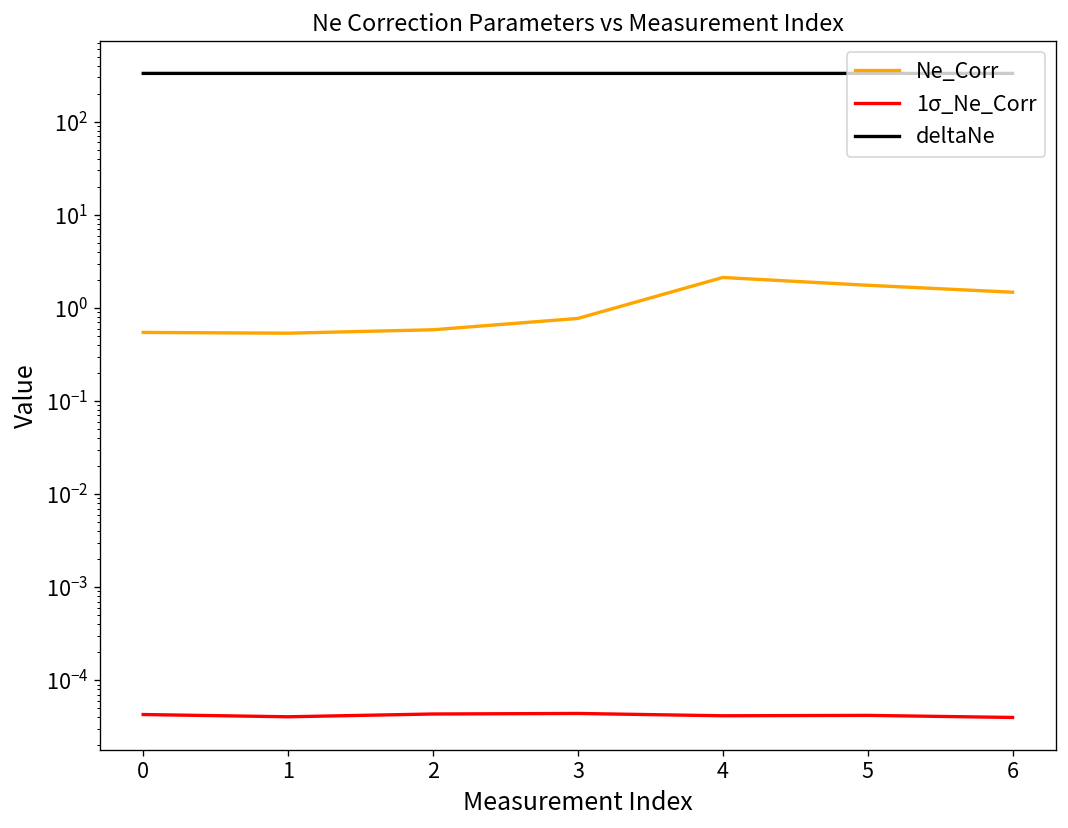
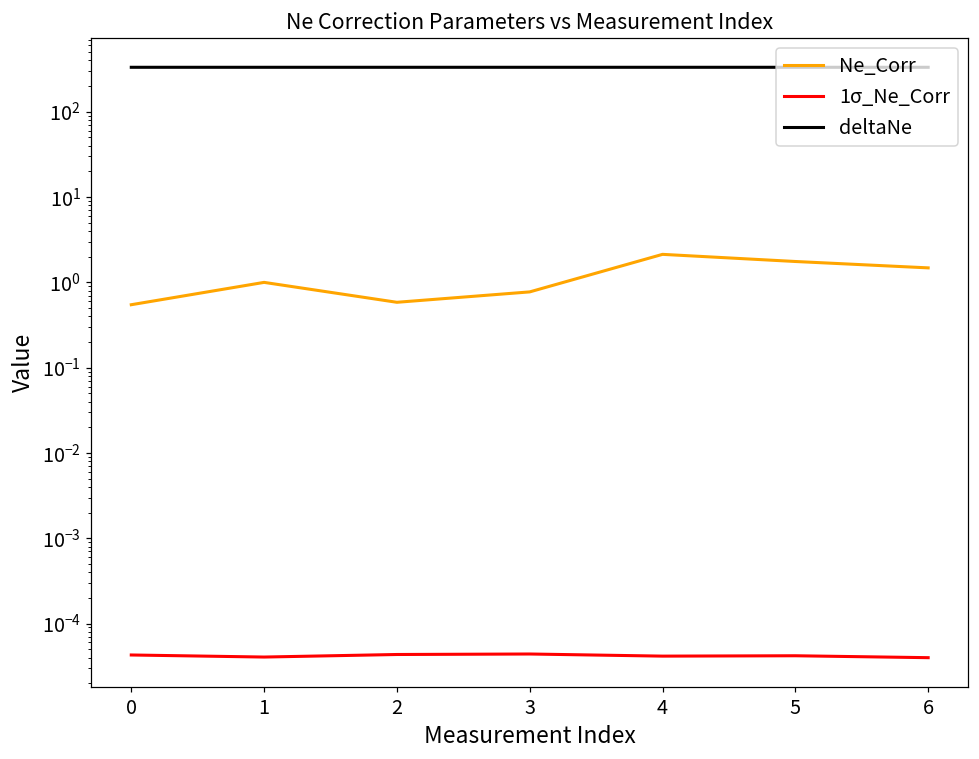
  {
    "Ne_Corr": {
      "0": 0.5,
-     "1": 0.5,
+     "1": 1.0,
      "2": 0.6,
      "3": 0.8,
      "4": 2.1,
      "5": 1.8,
      "6": 1.5
    },
    "1σ_Ne_Corr": {
      "0": 0.00004,
      "1": 0.00004,
      "2": 0.00004,
      "3": 0.00004,
      "4": 0.00004,
      "5": 0.00004,
      "6": 0.00004
    },
    "deltaNe": {
      "0": 330,
      "1": 330,
      "2": 330,
      "3": 330,
      "4": 330
    }
  }
